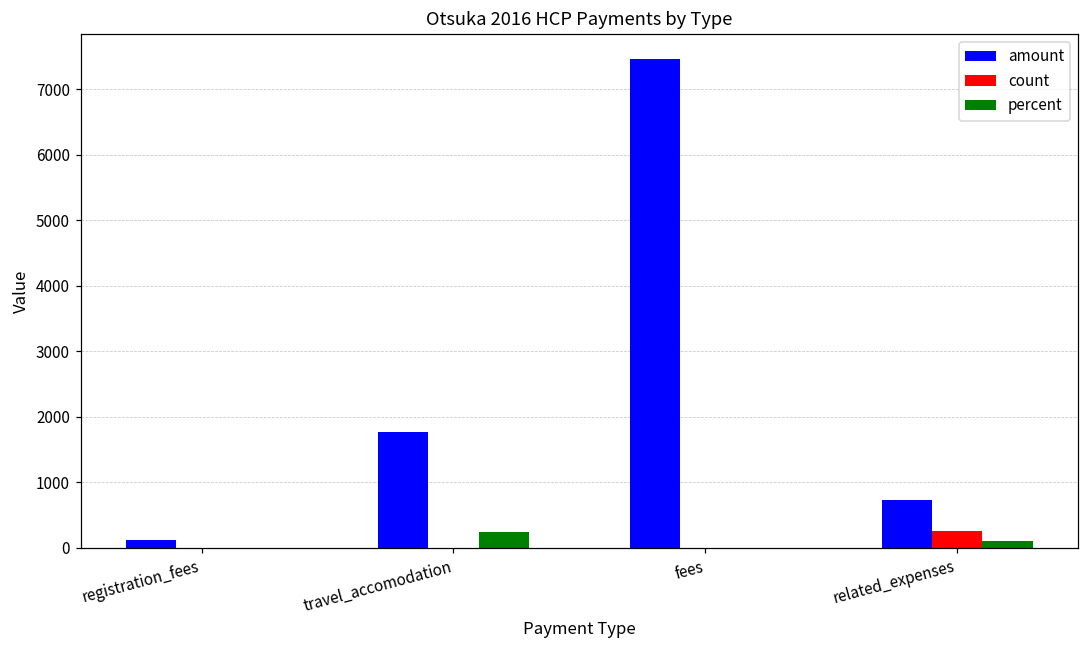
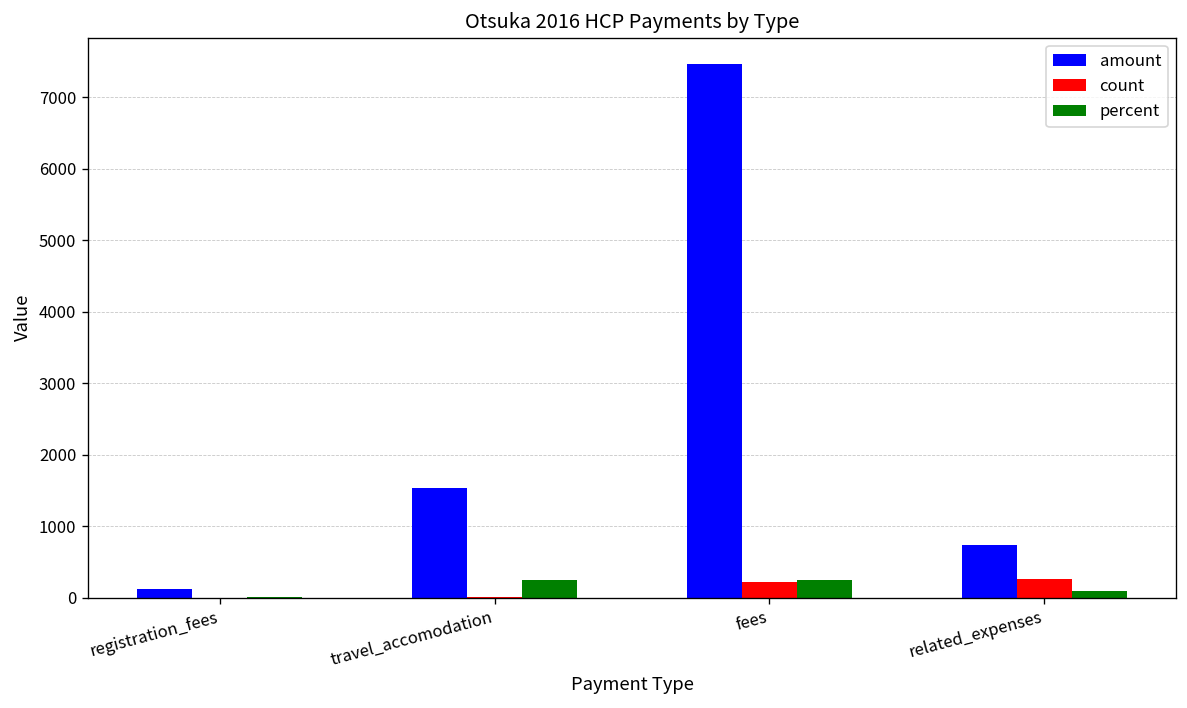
  {
    "amount": {
      "registration_fees": 100,
-     "travel_accomodation": 1800,
+     "travel_accomodation": 1500,
      "fees": 7500,
      "related_expenses": 700
    },
    "count": {
-     "fees": 0,
+     "fees": 200,
      "related_expenses": 300
    },
    "percent": {
      "travel_accomodation": 200,
-     "fees": 0,
+     "fees": 200,
      "related_expenses": 100
    }
  }
